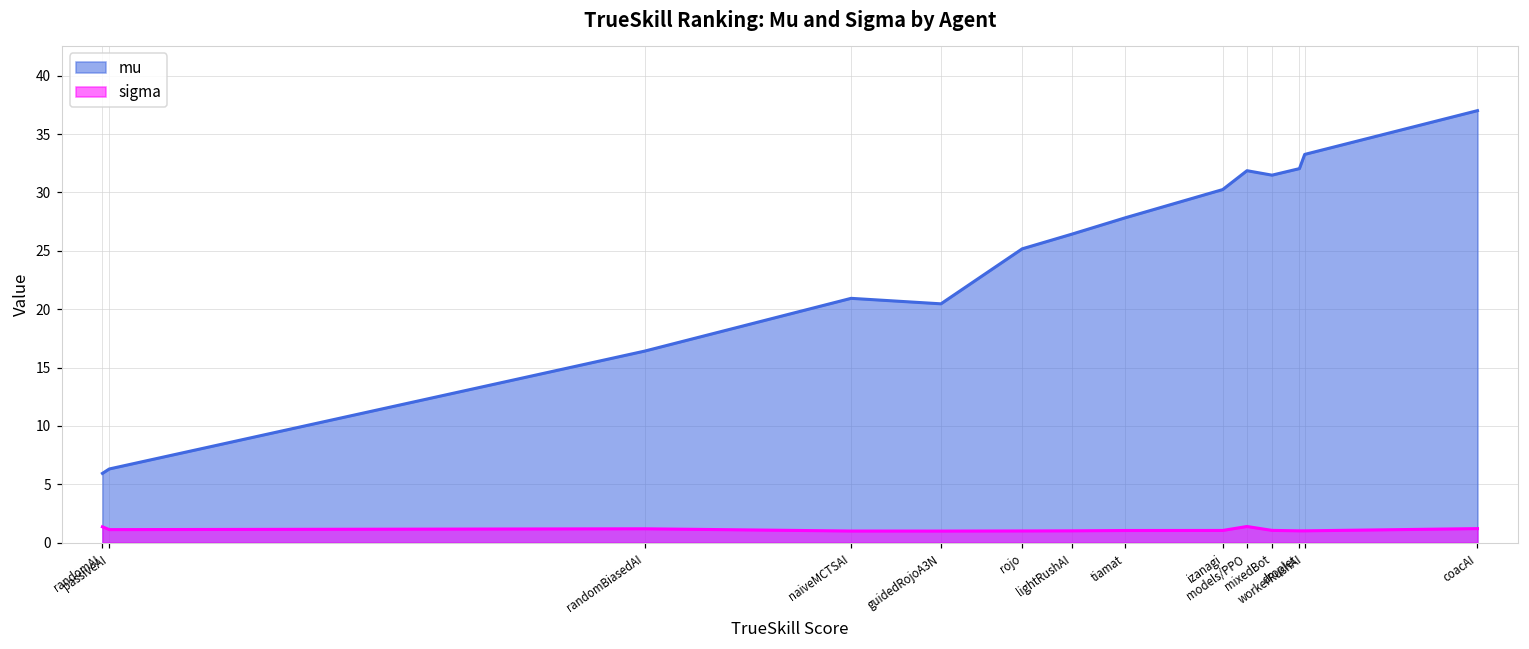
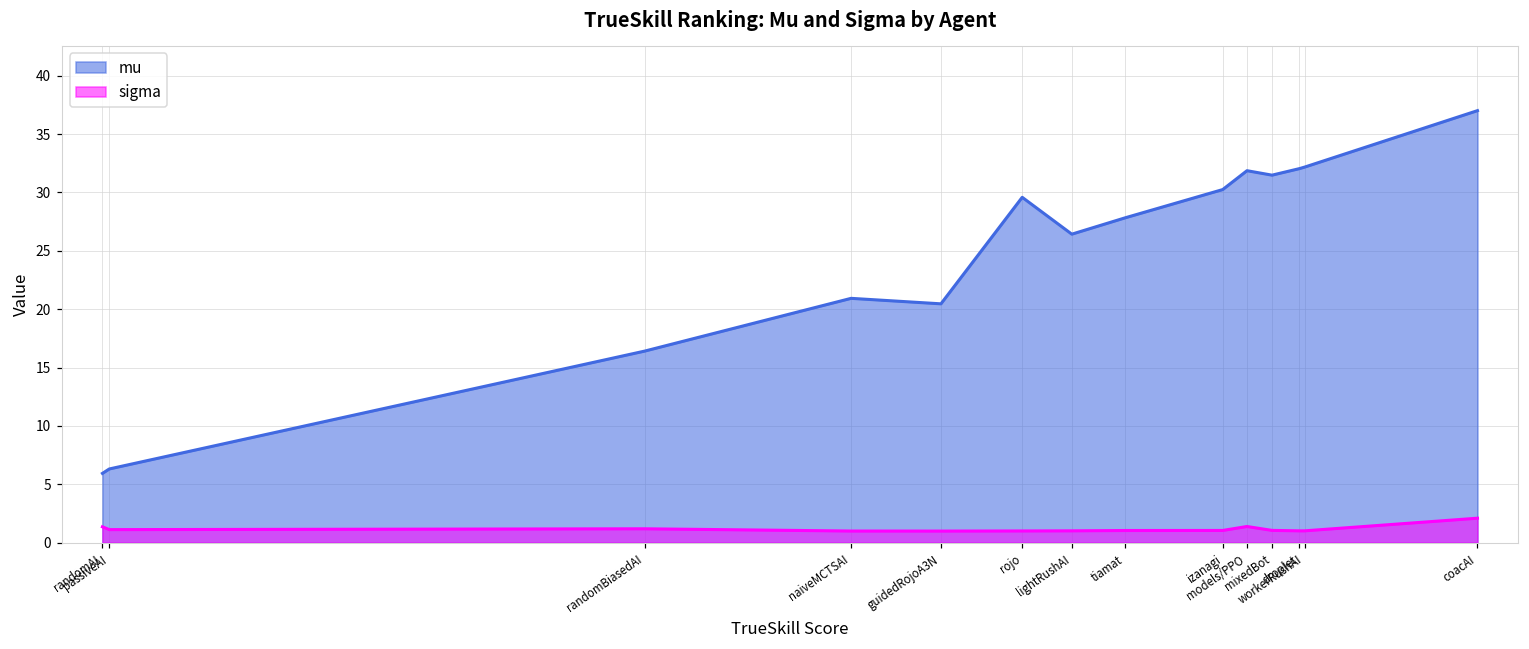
  {
    "mu": {
      "randomAI": 5.9,
      "passiveAI": 6.3,
      "randomBiasedAI": 16.4,
      "naiveMCTSAI": 20.9,
      "guidedRojoA3N": 20.5,
-     "rojo": 25.2,
+     "rojo": 29.6,
      "lightRushAI": 26.4,
      "tiamat": 27.8,
      "izanagi": 30.3,
      "models/PPO": 31.9,
      "mixedBot": 31.5,
      "droplet": 32.0,
-     "workerRushAI": 33.3,
+     "workerRushAI": 32.2,
      "coacAI": 37.0
    },
    "sigma": {
      "randomAI": 1.4,
      "passiveAI": 1.1,
      "randomBiasedAI": 1.2,
      "naiveMCTSAI": 1.0,
      "guidedRojoA3N": 1.0,
      "rojo": 1.0,
      "lightRushAI": 1.0,
      "tiamat": 1.0,
      "izanagi": 1.0,
      "models/PPO": 1.4,
      "mixedBot": 1.1,
      "droplet": 1.0,
      "workerRushAI": 1.0,
-     "coacAI": 1.2
+     "coacAI": 2.1
    }
  }
